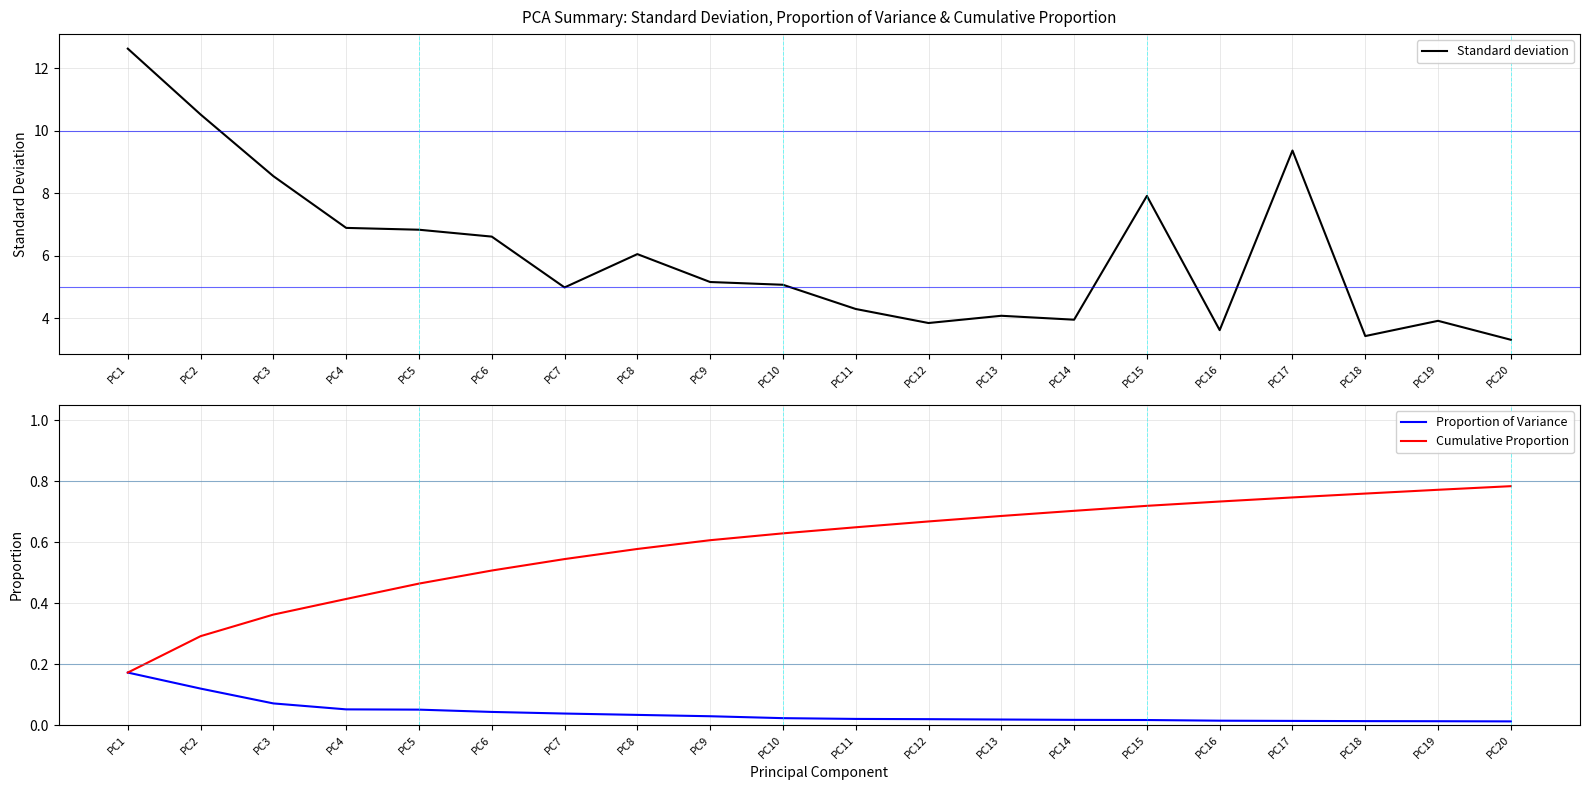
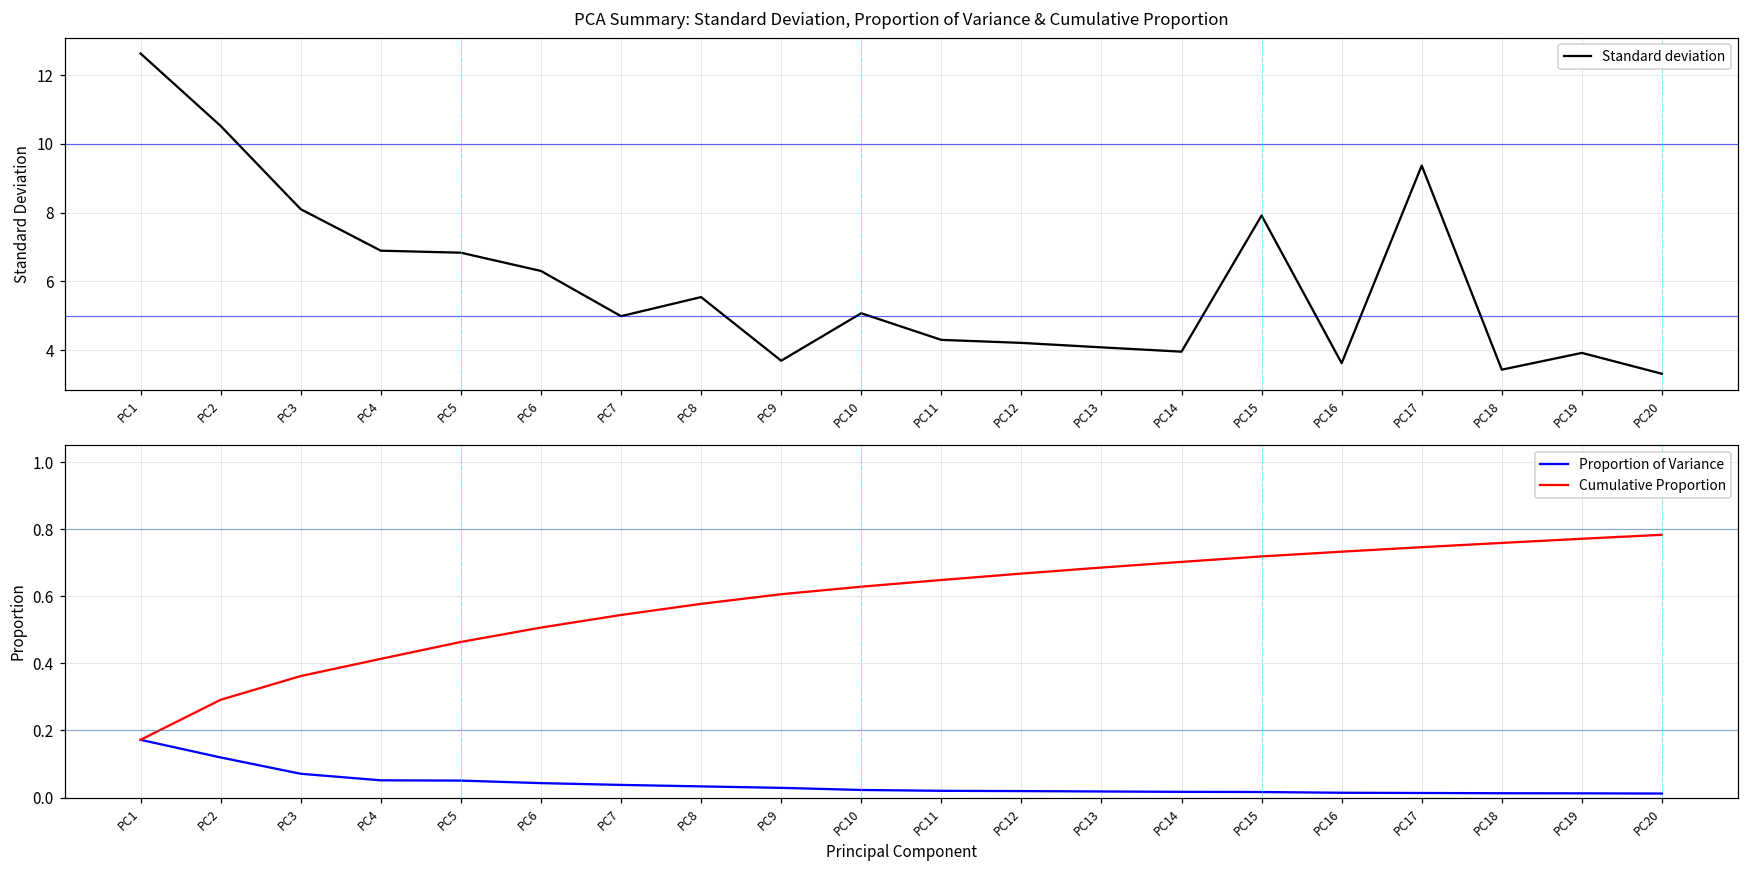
  {
    "PCA Summary: Standard Deviation, Proportion of Variance & Cumulative Proportion": {
      "PC1": 12.6,
      "PC2": 10.5,
-     "PC3": 8.5,
+     "PC3": 8.1,
      "PC4": 6.9,
      "PC5": 6.8,
-     "PC6": 6.6,
+     "PC6": 6.3,
      "PC7": 5.0,
-     "PC8": 6.1,
-     "PC9": 5.2,
+     "PC8": 5.5,
+     "PC9": 3.7,
      "PC10": 5.1,
      "PC11": 4.3,
-     "PC12": 3.8,
+     "PC12": 4.2,
      "PC13": 4.1,
      "PC14": 4.0,
      "PC15": 7.9,
      "PC16": 3.6,
      "PC17": 9.4,
      "PC18": 3.4,
      "PC19": 3.9,
      "PC20": 3.3
    }
  }
